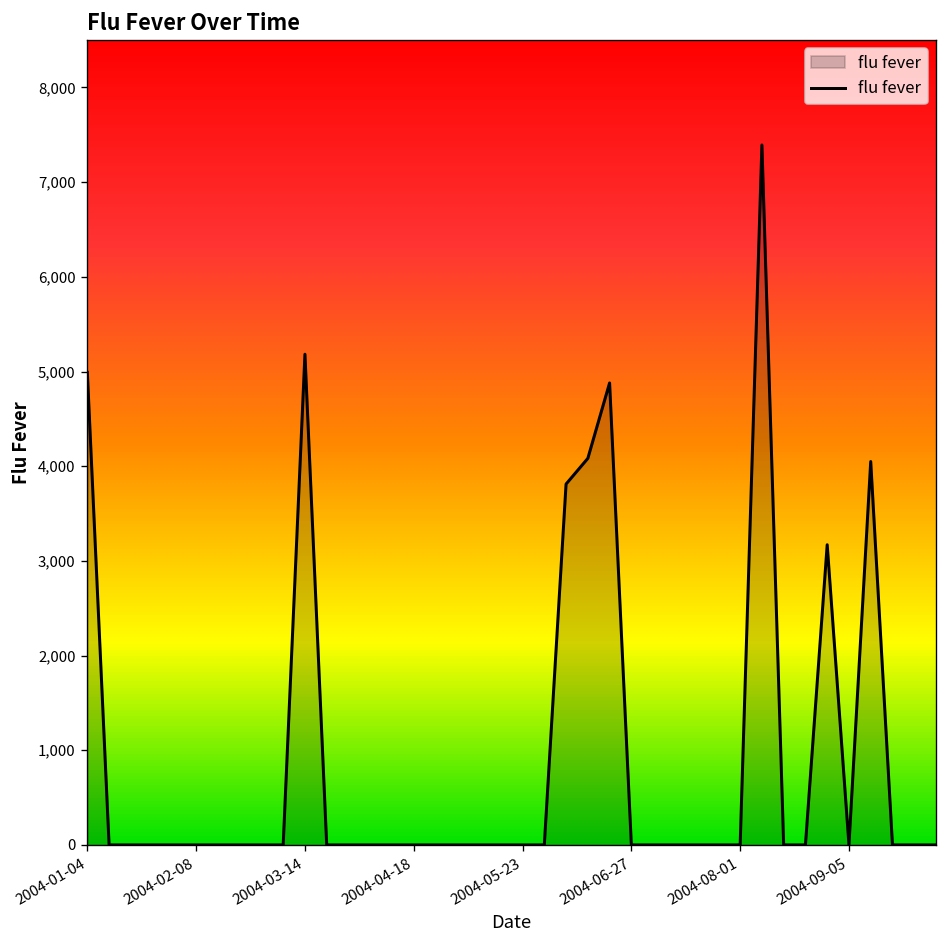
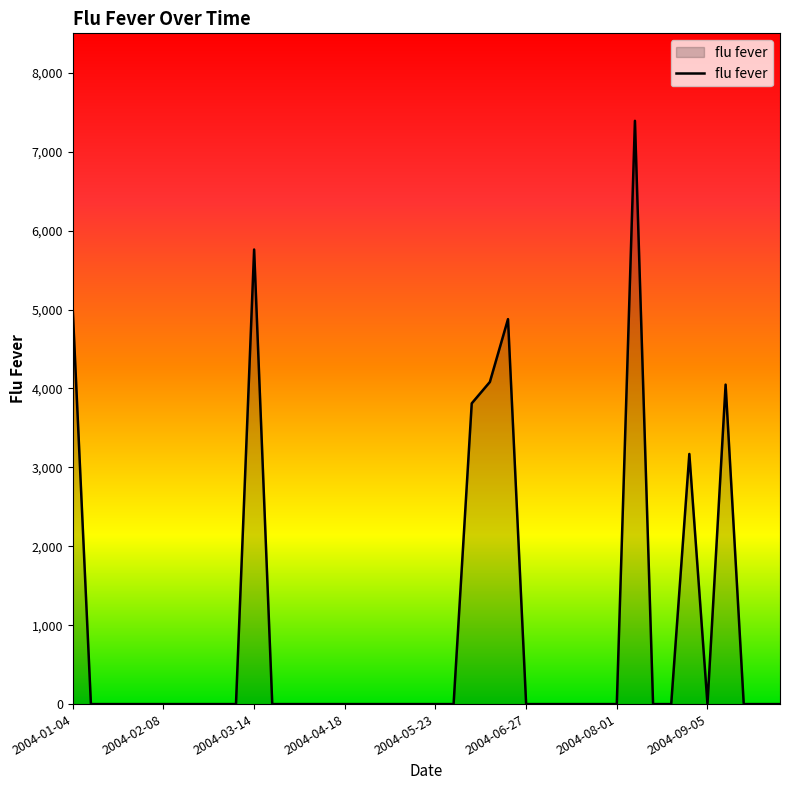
  {
    "2004-01-04": "5,000",
    "2004-02-08": "0",
-   "2004-03-14": "5,200",
+   "2004-03-14": "5,800",
    "2004-04-18": "0",
    "2004-05-23": "0",
    "2004-06-27": "0",
    "2004-08-01": "0",
    "2004-09-05": "0"
  }
